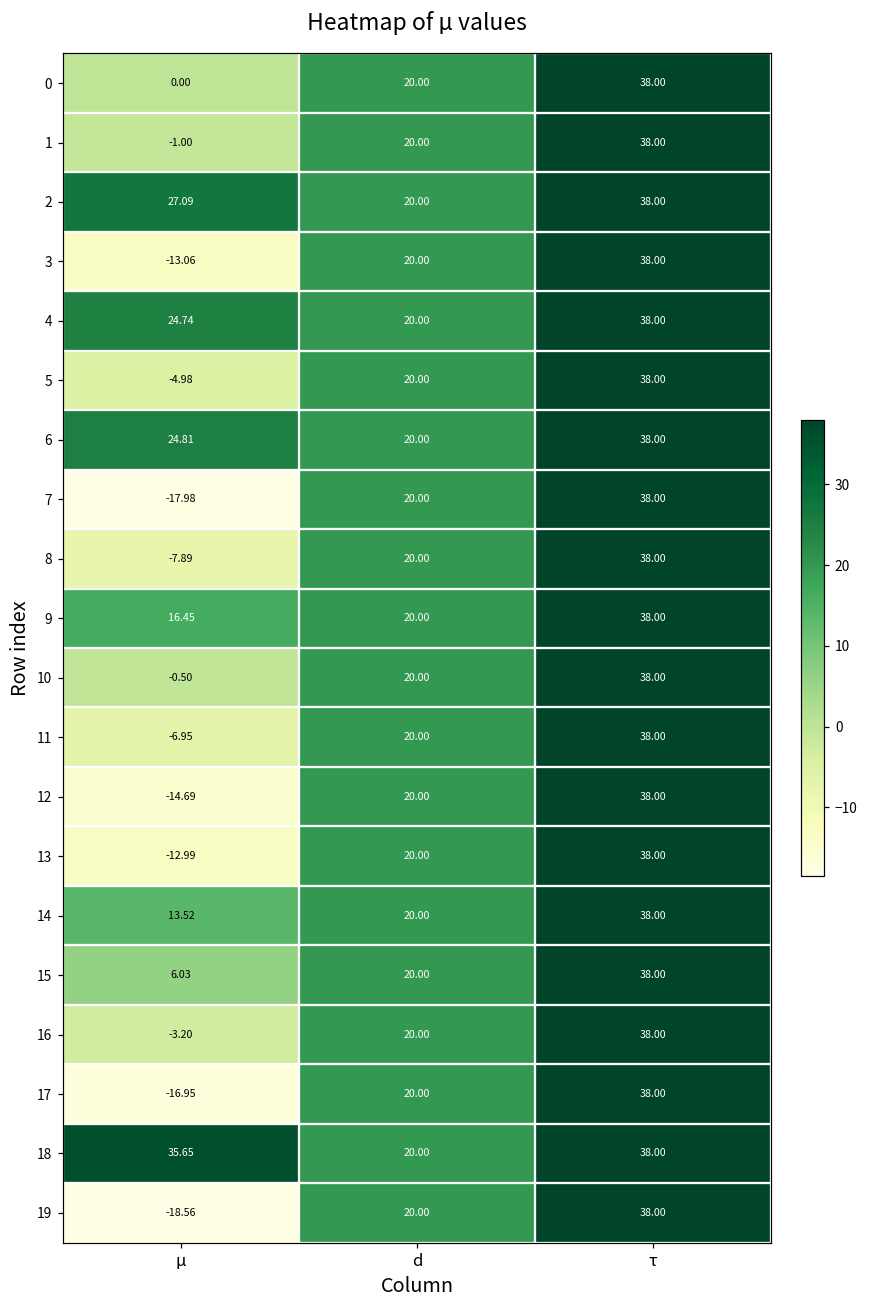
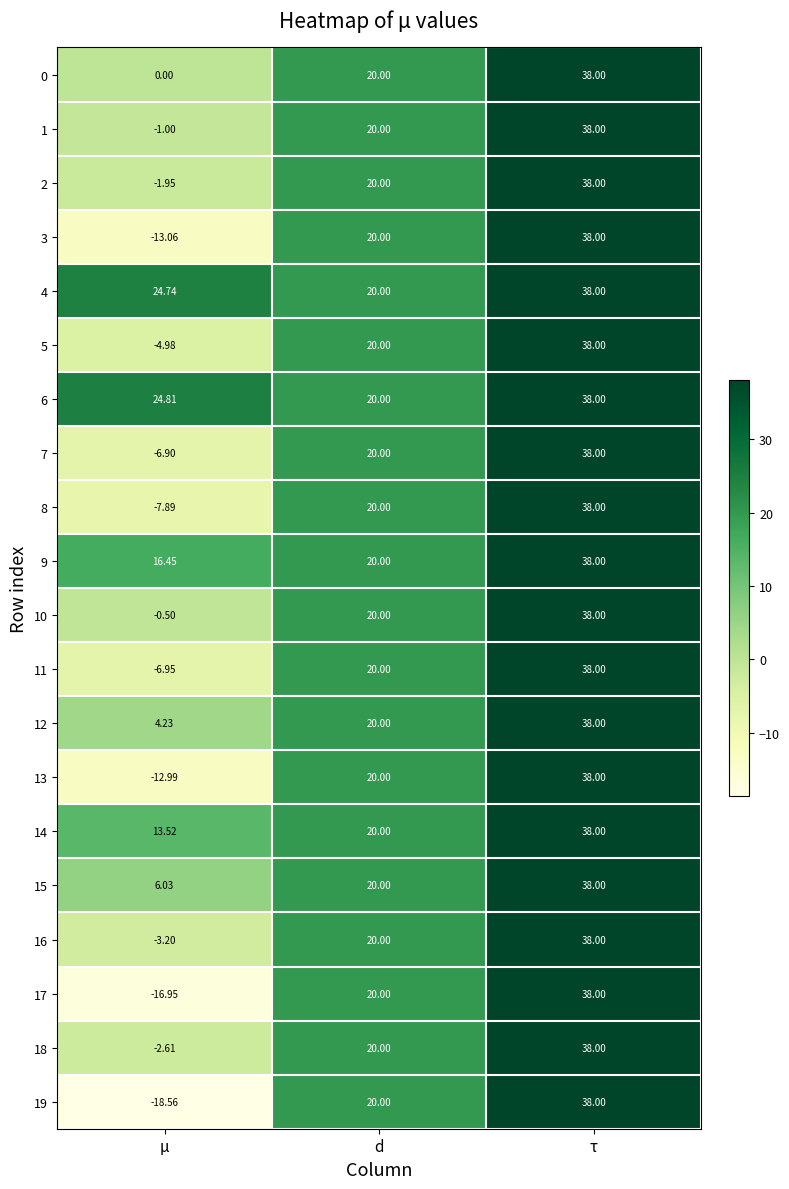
  {
    "0": {
      "µ": 0.00,
      "d": 20.00,
      "τ": 38.00
    },
    "1": {
      "µ": -1.00,
      "d": 20.00,
      "τ": 38.00
    },
    "2": {
-     "µ": 27.09,
+     "µ": -1.95,
      "d": 20.00,
      "τ": 38.00
    },
    "3": {
      "µ": -13.06,
      "d": 20.00,
      "τ": 38.00
    },
    "4": {
      "µ": 24.74,
      "d": 20.00,
      "τ": 38.00
    },
    "5": {
      "µ": -4.98,
      "d": 20.00,
      "τ": 38.00
    },
    "6": {
      "µ": 24.81,
      "d": 20.00,
      "τ": 38.00
    },
    "7": {
-     "µ": -17.98,
+     "µ": -6.90,
      "d": 20.00,
      "τ": 38.00
    },
    "8": {
      "µ": -7.89,
      "d": 20.00,
      "τ": 38.00
    },
    "9": {
      "µ": 16.45,
      "d": 20.00,
      "τ": 38.00
    },
    "10": {
      "µ": -0.50,
      "d": 20.00,
      "τ": 38.00
    },
    "11": {
      "µ": -6.95,
      "d": 20.00,
      "τ": 38.00
    },
    "12": {
-     "µ": -14.69,
+     "µ": 4.23,
      "d": 20.00,
      "τ": 38.00
    },
    "13": {
      "µ": -12.99,
      "d": 20.00,
      "τ": 38.00
    },
    "14": {
      "µ": 13.52,
      "d": 20.00,
      "τ": 38.00
    },
    "15": {
      "µ": 6.03,
      "d": 20.00,
      "τ": 38.00
    },
    "16": {
      "µ": -3.20,
      "d": 20.00,
      "τ": 38.00
    },
    "17": {
      "µ": -16.95,
      "d": 20.00,
      "τ": 38.00
    },
    "18": {
-     "µ": 35.65,
+     "µ": -2.61,
      "d": 20.00,
      "τ": 38.00
    },
    "19": {
      "µ": -18.56,
      "d": 20.00,
      "τ": 38.00
    }
  }
